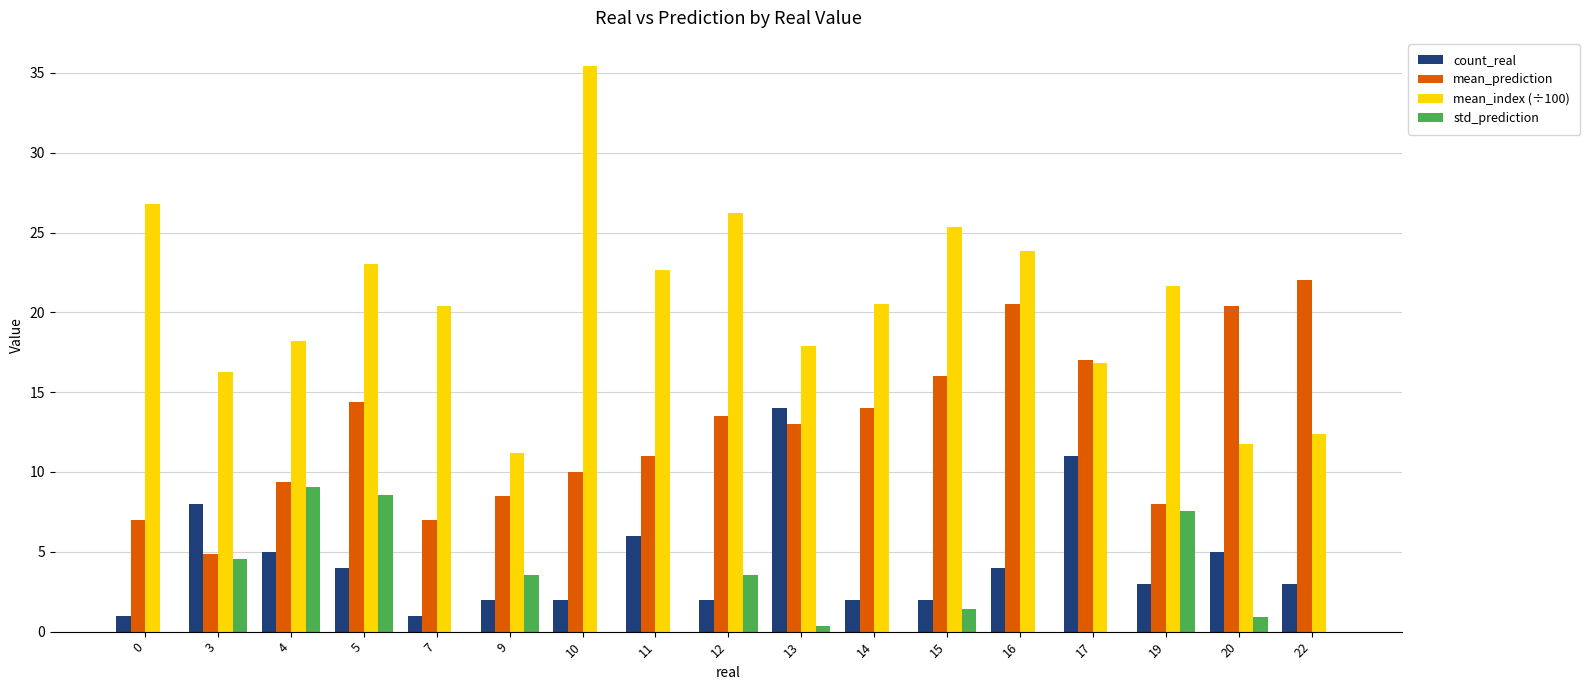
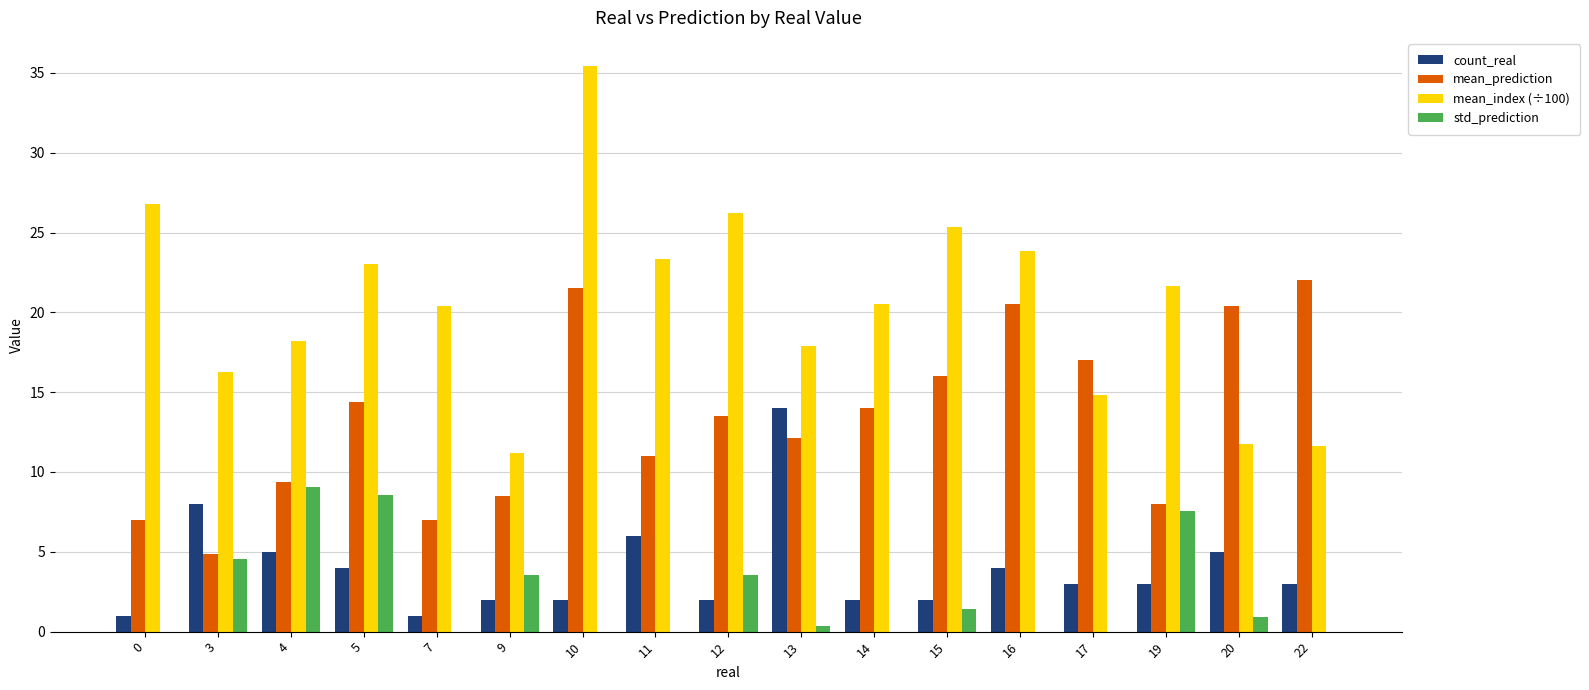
  {
    "count_real": {
      "0": 1,
      "3": 8,
      "4": 5,
      "5": 4,
      "7": 1,
      "9": 2,
      "10": 2,
      "11": 6,
      "12": 2,
      "13": 14,
      "14": 2,
      "15": 2,
      "16": 4,
-     "17": 11,
+     "17": 3,
      "19": 3,
      "20": 5,
      "22": 3
    },
    "mean_prediction": {
      "0": 7.0,
      "3": 4.9,
      "4": 9.4,
      "5": 14.4,
      "7": 7.0,
      "9": 8.5,
-     "10": 10.0,
+     "10": 21.5,
      "11": 11.0,
      "12": 13.5,
-     "13": 13.0,
+     "13": 12.1,
      "14": 14.0,
      "15": 16.0,
      "16": 20.5,
      "17": 17.0,
      "19": 8.0,
      "20": 20.4,
      "22": 22.0
    },
    "mean_index (÷100)": {
      "0": 26.8,
      "3": 16.3,
      "4": 18.2,
      "5": 23.0,
      "7": 20.4,
      "9": 11.2,
      "10": 35.4,
-     "11": 22.6,
+     "11": 23.3,
      "12": 26.2,
      "13": 17.9,
      "14": 20.5,
      "15": 25.4,
      "16": 23.9,
-     "17": 16.8,
+     "17": 14.8,
      "19": 21.7,
      "20": 11.7,
-     "22": 12.4
+     "22": 11.6
    },
    "std_prediction": {
      "0": 0.0,
      "3": 4.6,
      "4": 9.1,
      "5": 8.5,
      "7": 0.0,
      "9": 3.5,
      "10": 0.0,
      "11": 0.0,
      "12": 3.5,
      "13": 0.4,
      "14": 0.0,
      "15": 1.4,
      "16": 0.0,
      "17": 0.0,
      "19": 7.6,
      "20": 0.9,
      "22": 0.0
    }
  }
